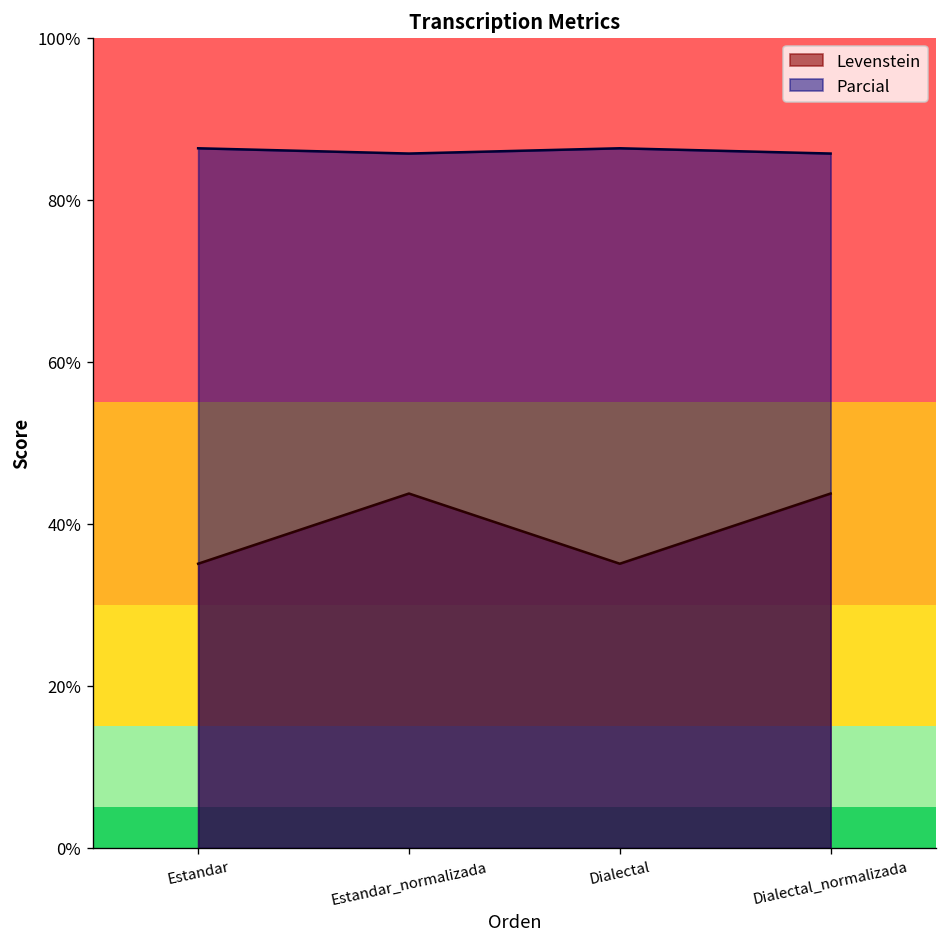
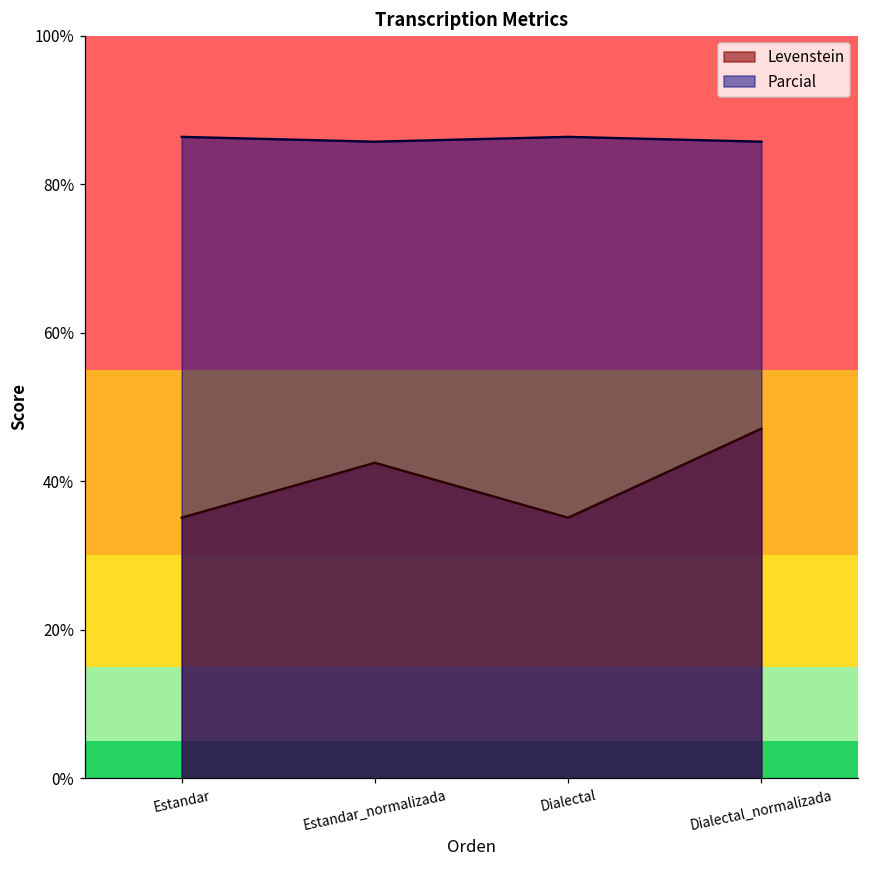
  {
    "Levenstein": {
      "Estandar": "35%",
-     "Estandar_normalizada": "44%",
+     "Estandar_normalizada": "42%",
      "Dialectal": "35%",
-     "Dialectal_normalizada": "44%"
+     "Dialectal_normalizada": "47%"
    },
    "Parcial": {
      "Estandar": "86%",
      "Estandar_normalizada": "86%",
      "Dialectal": "86%",
      "Dialectal_normalizada": "86%"
    }
  }
